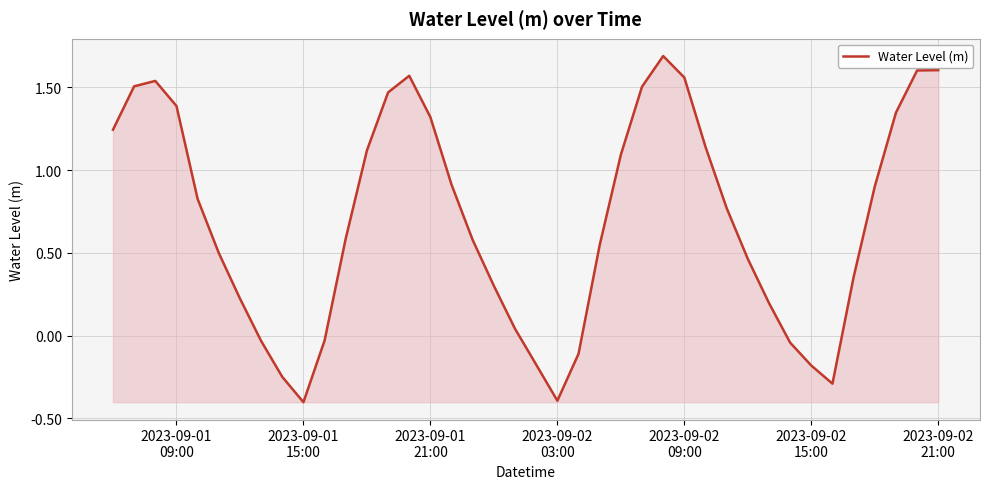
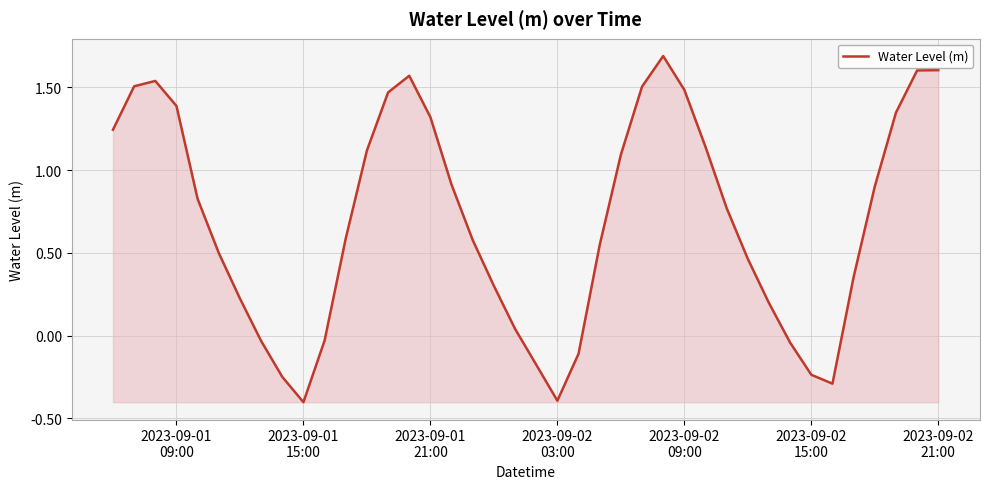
  {
    "2023-09-01 09:00": 1.39,
    "2023-09-01 15:00": -0.40,
    "2023-09-01 21:00": 1.32,
    "2023-09-02 03:00": -0.39,
-   "2023-09-02 09:00": 1.56,
-   "2023-09-02 15:00": -0.18,
+   "2023-09-02 09:00": 1.48,
+   "2023-09-02 15:00": -0.24,
    "2023-09-02 21:00": 1.60
  }
